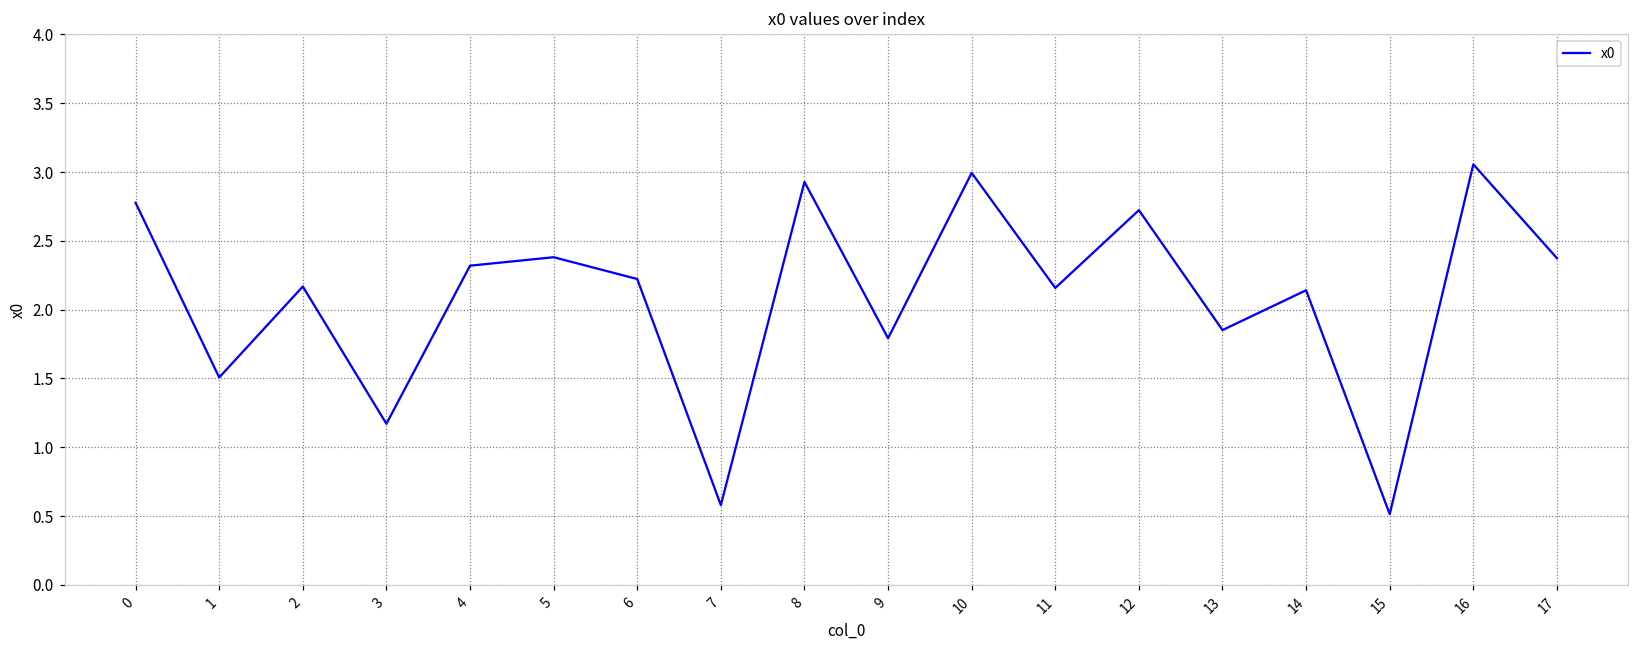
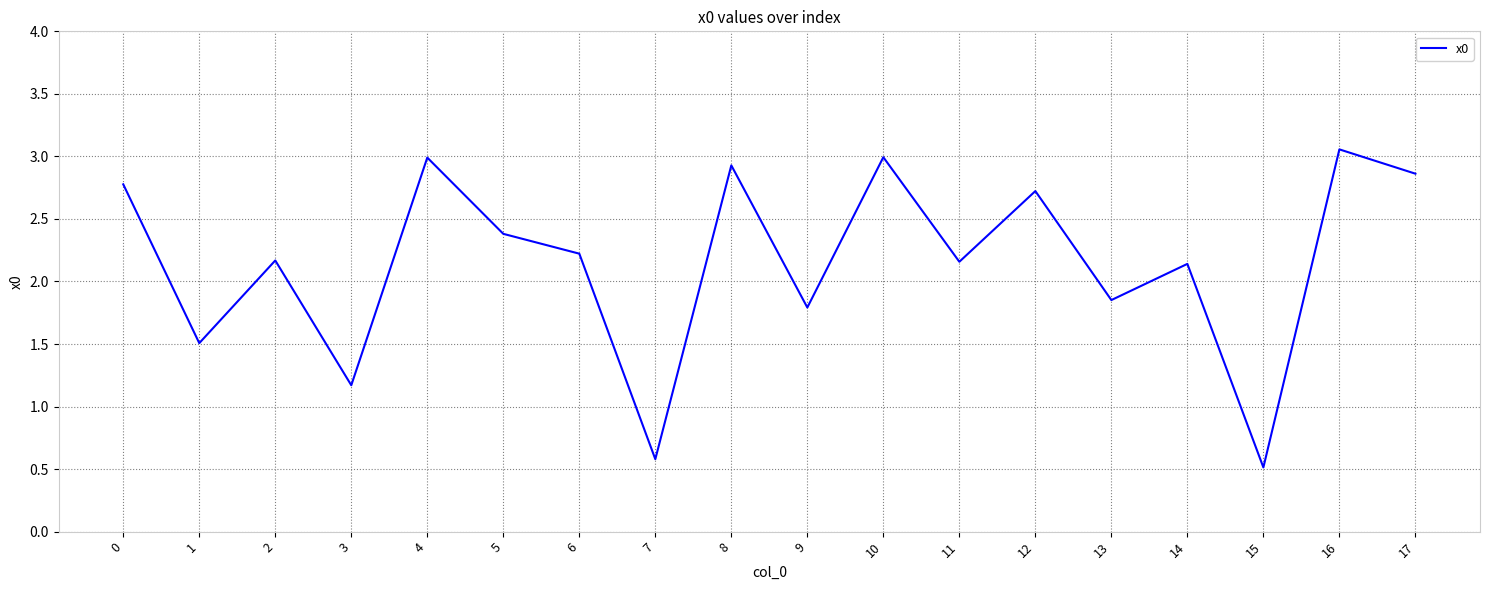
  {
    "0": 2.78,
    "1": 1.51,
    "2": 2.17,
    "3": 1.17,
-   "4": 2.32,
+   "4": 2.99,
    "5": 2.38,
    "6": 2.22,
    "7": 0.58,
    "8": 2.93,
    "9": 1.79,
    "10": 2.99,
    "11": 2.16,
    "12": 2.72,
    "13": 1.85,
    "14": 2.14,
    "15": 0.51,
    "16": 3.06,
-   "17": 2.37
+   "17": 2.86
  }
